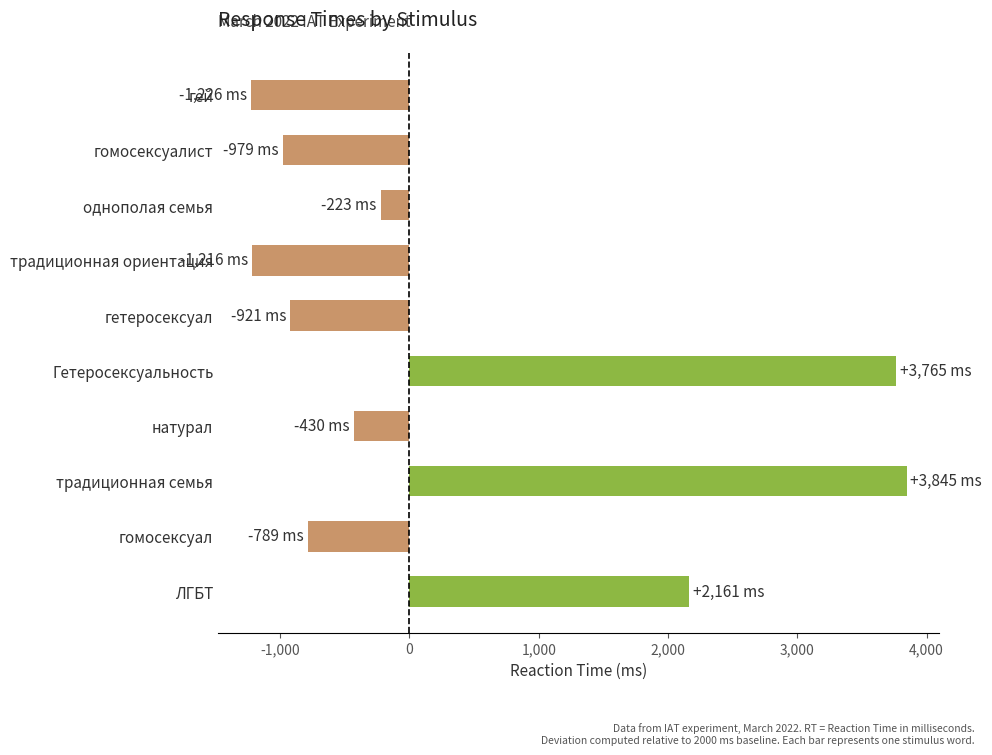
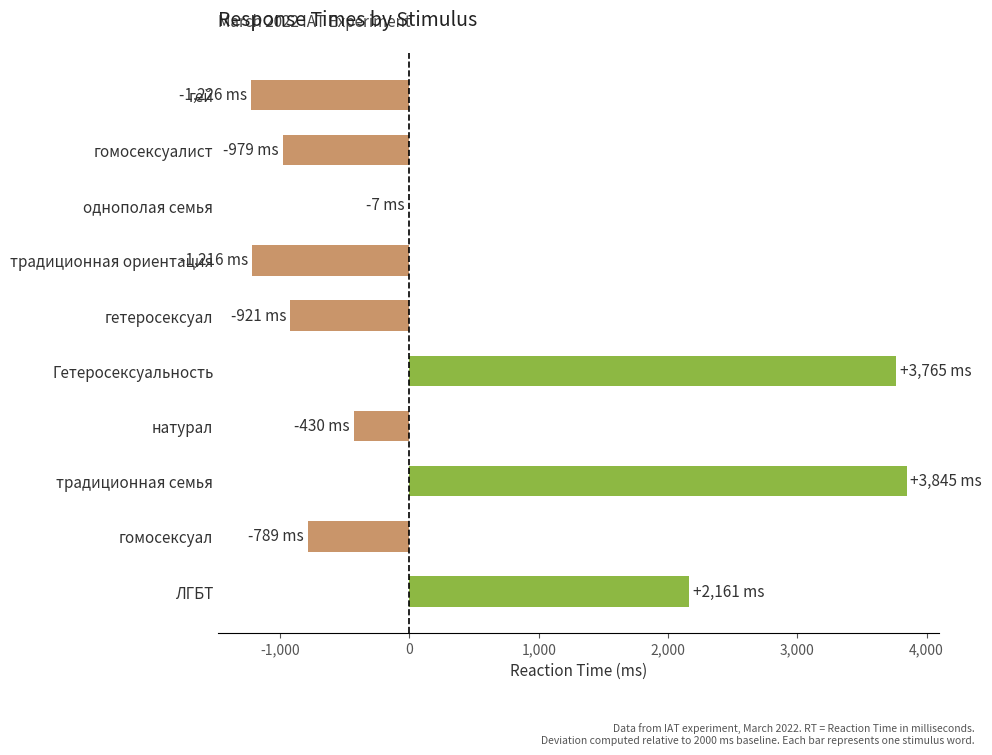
  {
    "гей": "-1,226",
    "гомосексуалист": "-979",
-   "однополая семья": "-223",
+   "однополая семья": "-7",
    "традиционная ориентация": "-1,216",
    "гетеросексуал": "-921",
    "Гетеросексуальность": "+3,765",
    "натурал": "-430",
    "традиционная семья": "+3,845",
    "гомосексуал": "-789",
    "ЛГБТ": "+2,161"
  }
